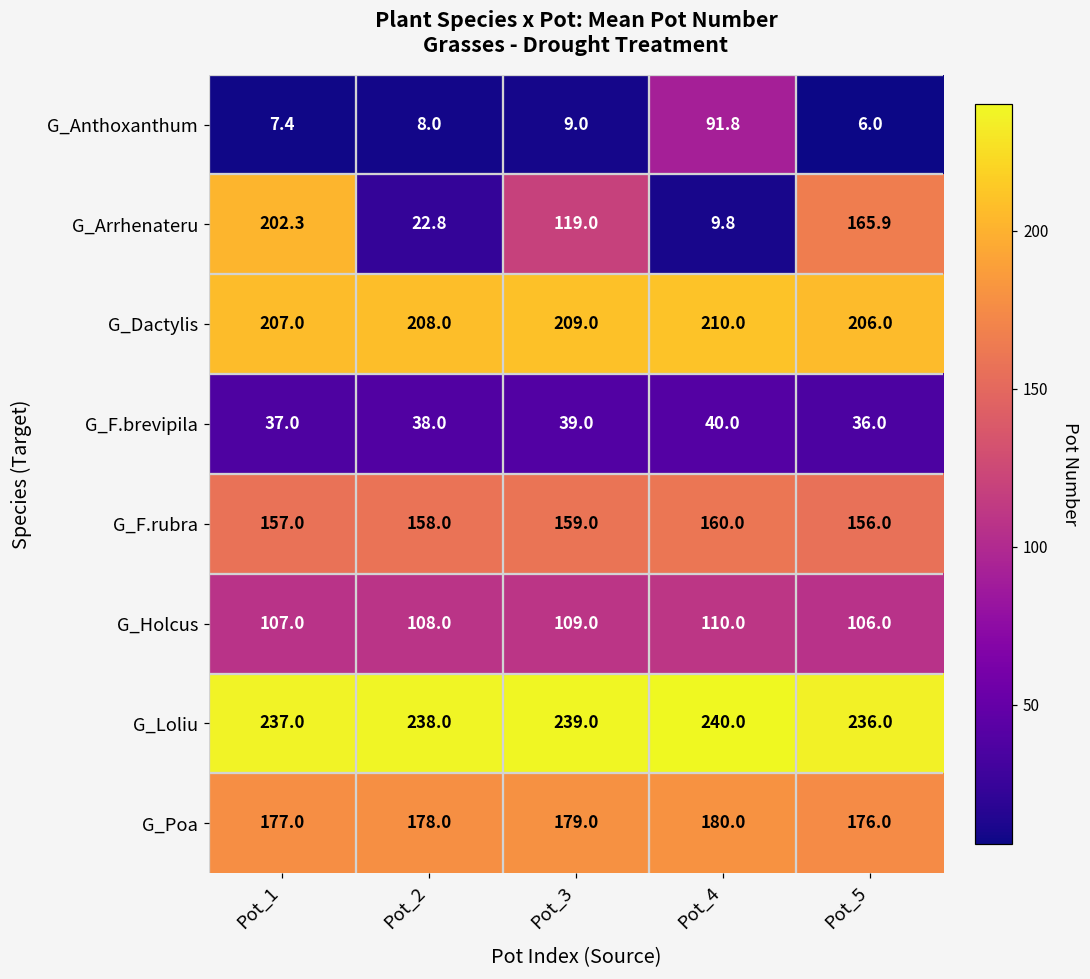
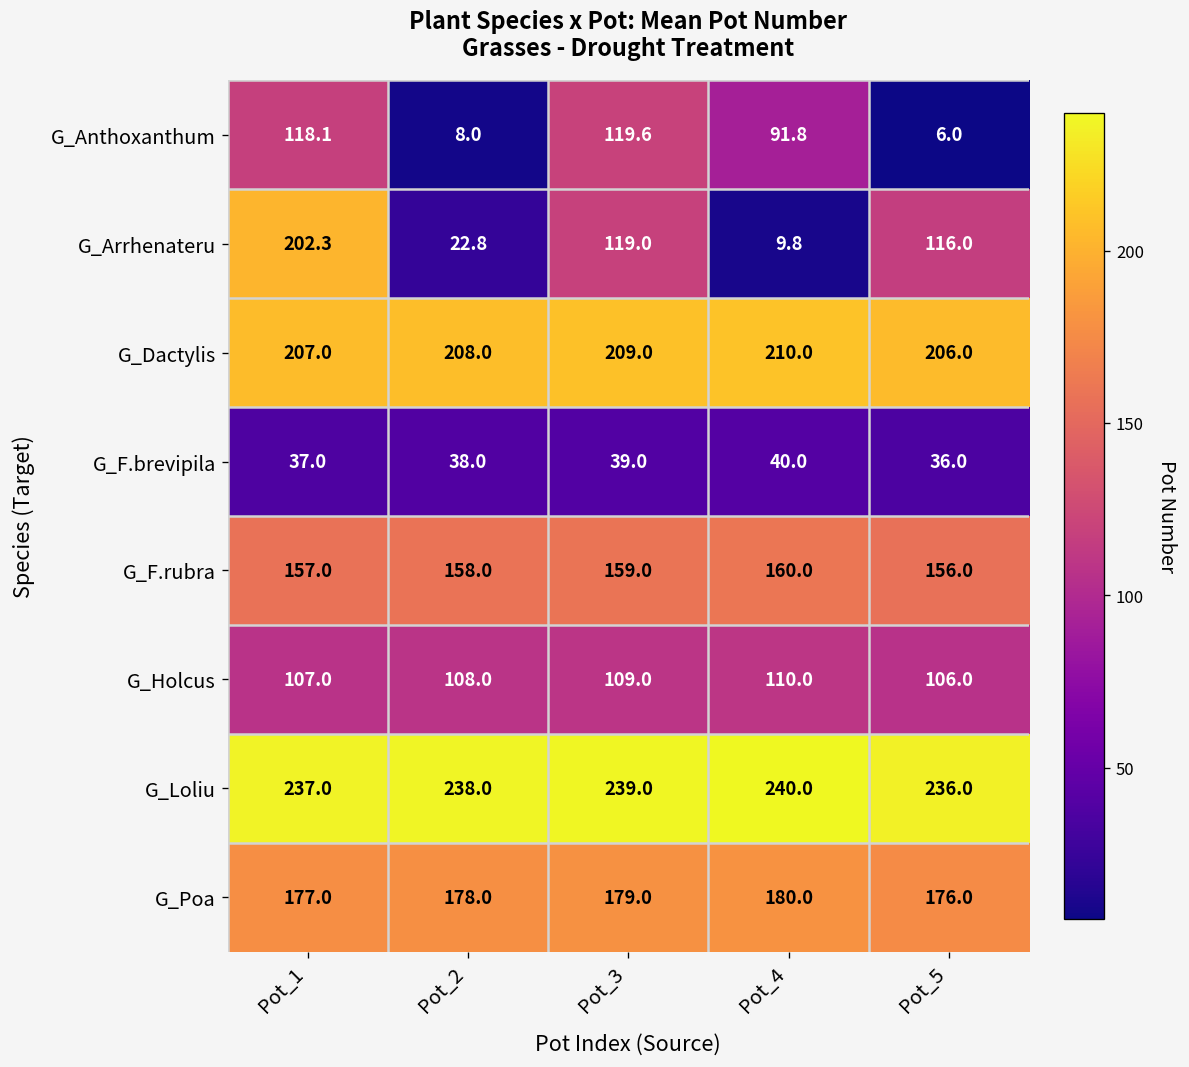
  {
    "G_Anthoxanthum": {
-     "Pot_1": 7.4,
+     "Pot_1": 118.1,
      "Pot_2": 8.0,
-     "Pot_3": 9.0,
+     "Pot_3": 119.6,
      "Pot_4": 91.8,
      "Pot_5": 6.0
    },
    "G_Arrhenateru": {
      "Pot_1": 202.3,
      "Pot_2": 22.8,
      "Pot_3": 119.0,
      "Pot_4": 9.8,
-     "Pot_5": 165.9
+     "Pot_5": 116.0
    },
    "G_Dactylis": {
      "Pot_1": 207.0,
      "Pot_2": 208.0,
      "Pot_3": 209.0,
      "Pot_4": 210.0,
      "Pot_5": 206.0
    },
    "G_F.brevipila": {
      "Pot_1": 37.0,
      "Pot_2": 38.0,
      "Pot_3": 39.0,
      "Pot_4": 40.0,
      "Pot_5": 36.0
    },
    "G_F.rubra": {
      "Pot_1": 157.0,
      "Pot_2": 158.0,
      "Pot_3": 159.0,
      "Pot_4": 160.0,
      "Pot_5": 156.0
    },
    "G_Holcus": {
      "Pot_1": 107.0,
      "Pot_2": 108.0,
      "Pot_3": 109.0,
      "Pot_4": 110.0,
      "Pot_5": 106.0
    },
    "G_Loliu": {
      "Pot_1": 237.0,
      "Pot_2": 238.0,
      "Pot_3": 239.0,
      "Pot_4": 240.0,
      "Pot_5": 236.0
    },
    "G_Poa": {
      "Pot_1": 177.0,
      "Pot_2": 178.0,
      "Pot_3": 179.0,
      "Pot_4": 180.0,
      "Pot_5": 176.0
    }
  }
